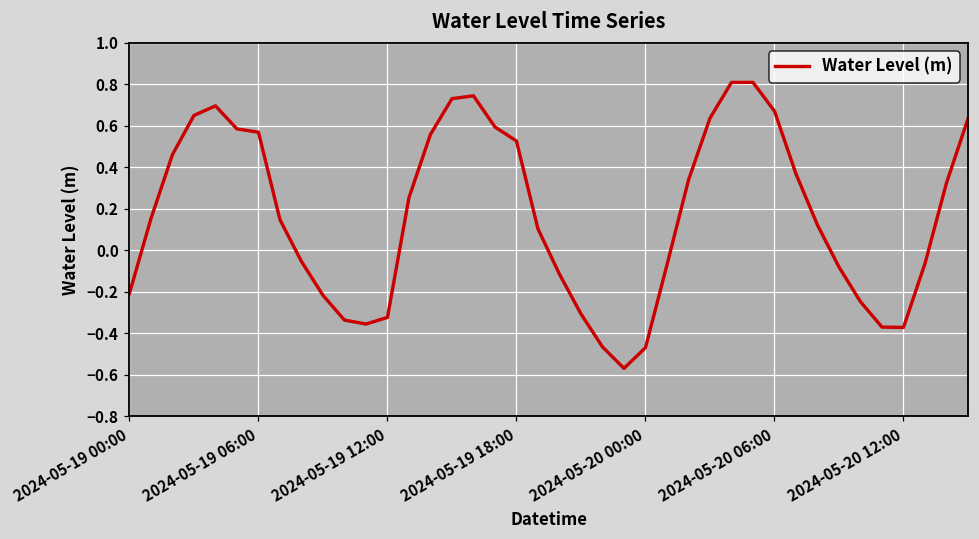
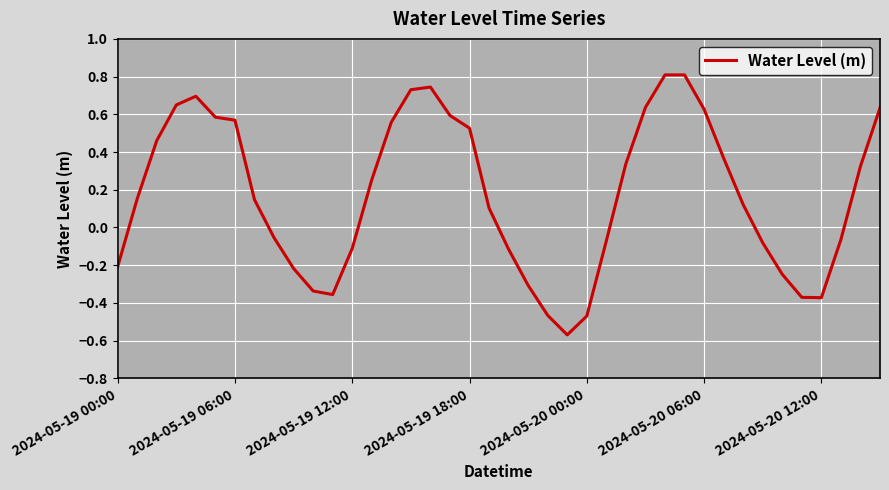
  {
    "2024-05-19 00:00": -0.21,
    "2024-05-19 06:00": 0.57,
-   "2024-05-19 12:00": -0.32,
+   "2024-05-19 12:00": -0.11,
    "2024-05-19 18:00": 0.53,
    "2024-05-20 00:00": -0.47,
-   "2024-05-20 06:00": 0.67,
+   "2024-05-20 06:00": 0.63,
    "2024-05-20 12:00": -0.37
  }
